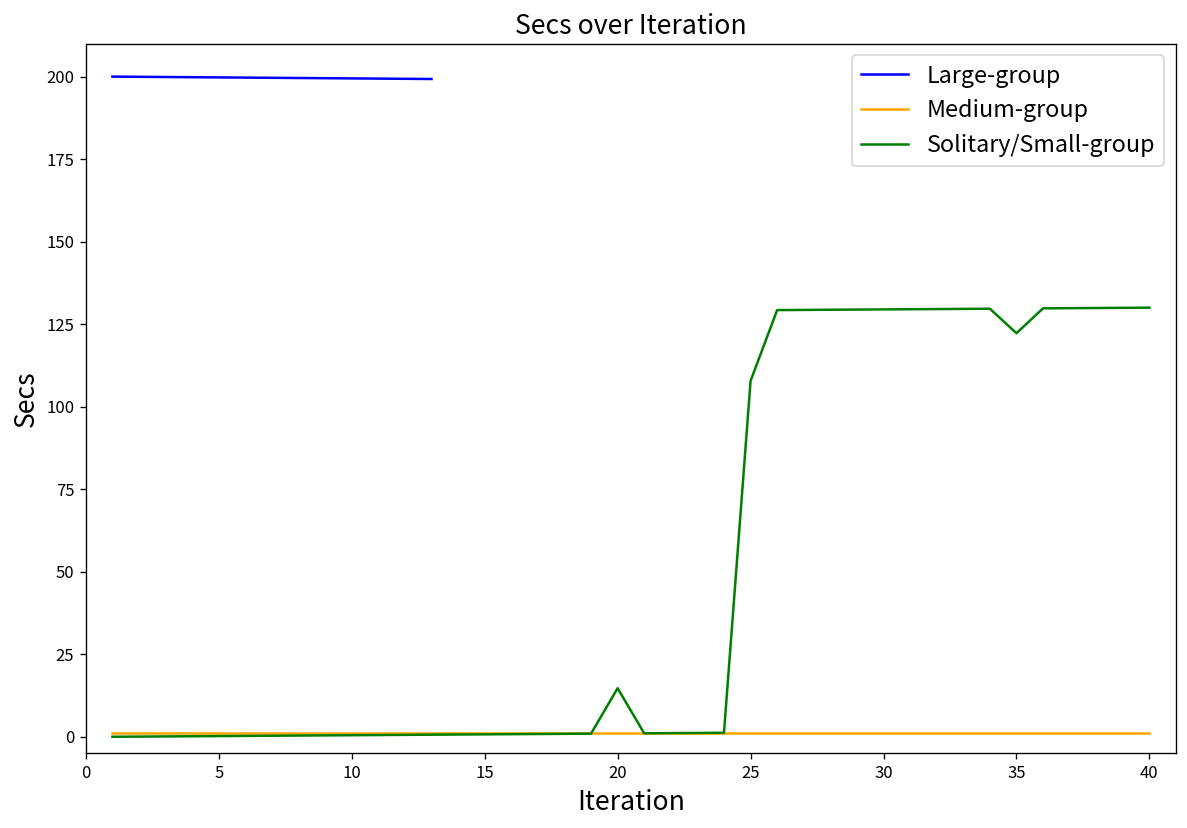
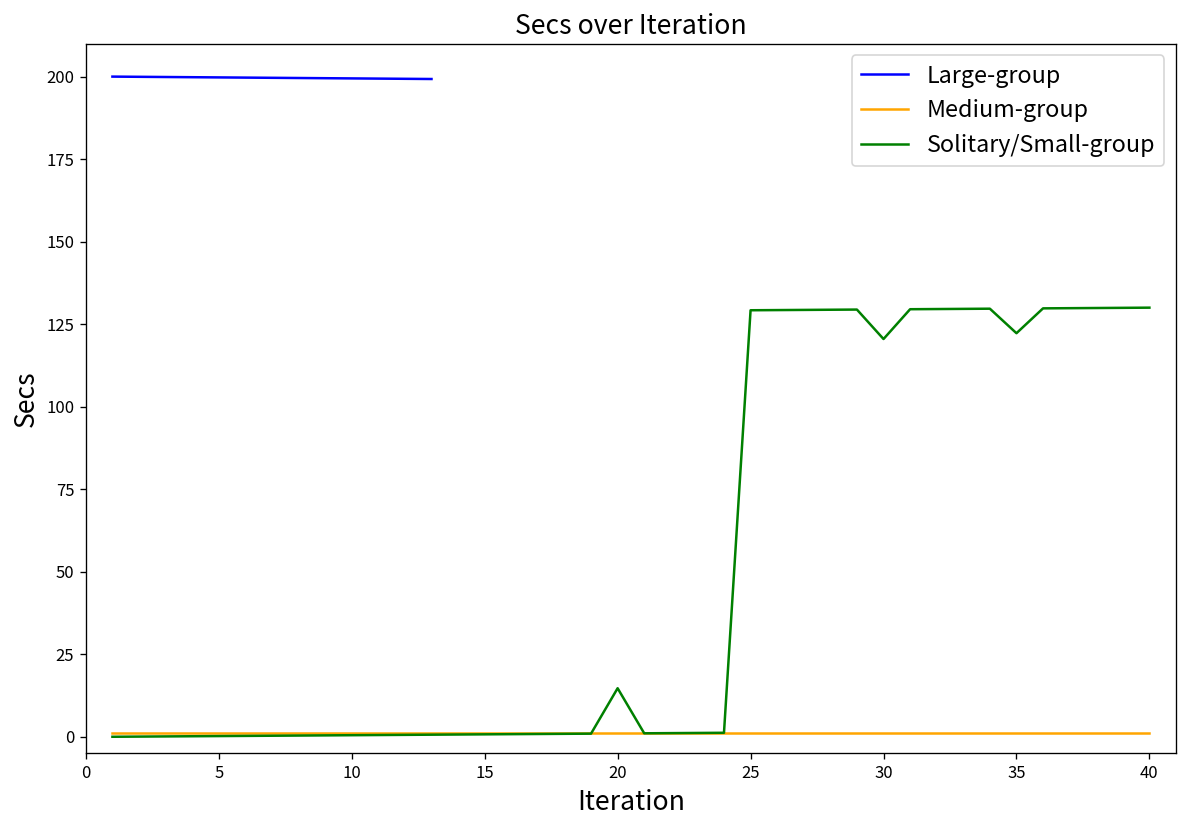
  {
    "Large-group": {
      "5": 200,
      "10": 199
    },
    "Medium-group": {
      "20": 1,
      "25": 1,
      "30": 1,
      "35": 1,
      "40": 1
    },
    "Solitary/Small-group": {
      "20": 15,
-     "25": 108,
-     "30": 129,
+     "25": 129,
+     "30": 120,
      "35": 122,
      "40": 130
    }
  }
